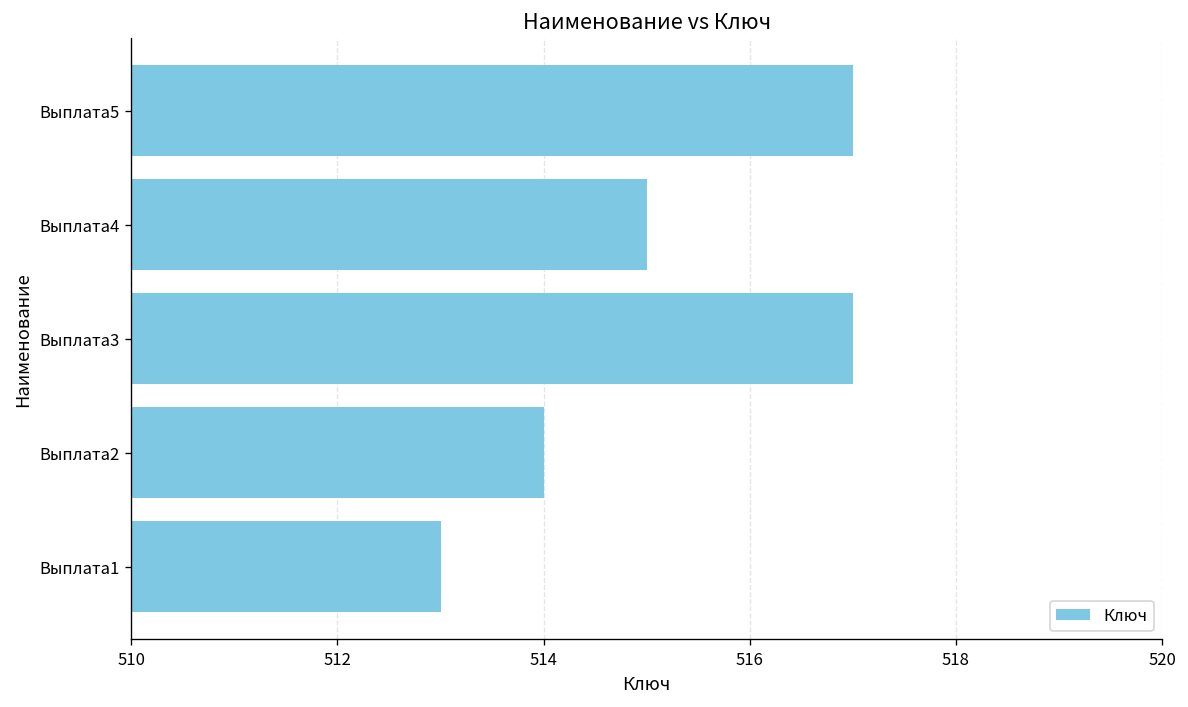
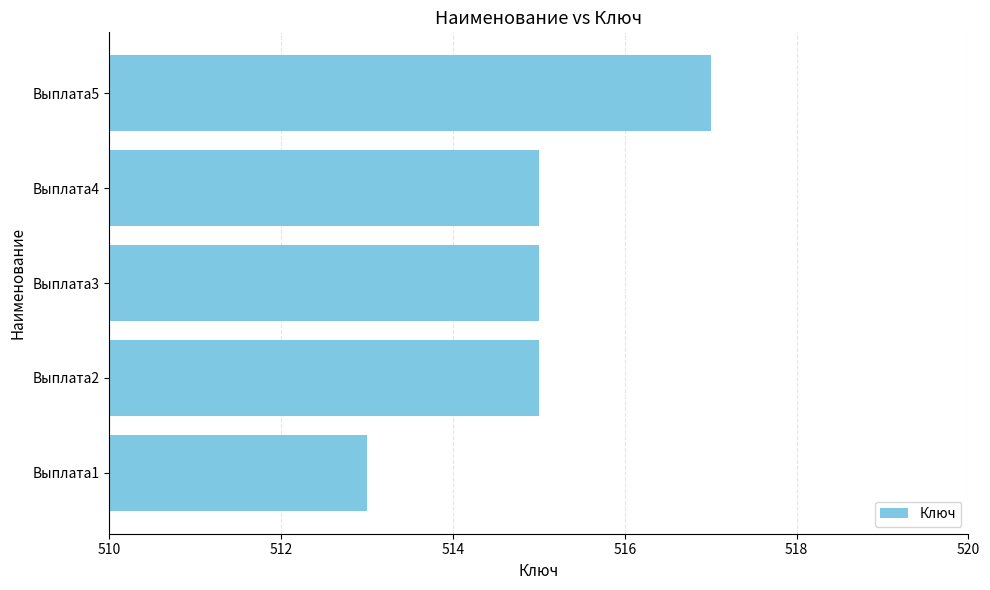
  {
    "Выплата5": 517,
    "Выплата4": 515,
-   "Выплата3": 517,
-   "Выплата2": 514,
+   "Выплата3": 515,
+   "Выплата2": 515,
    "Выплата1": 513
  }
